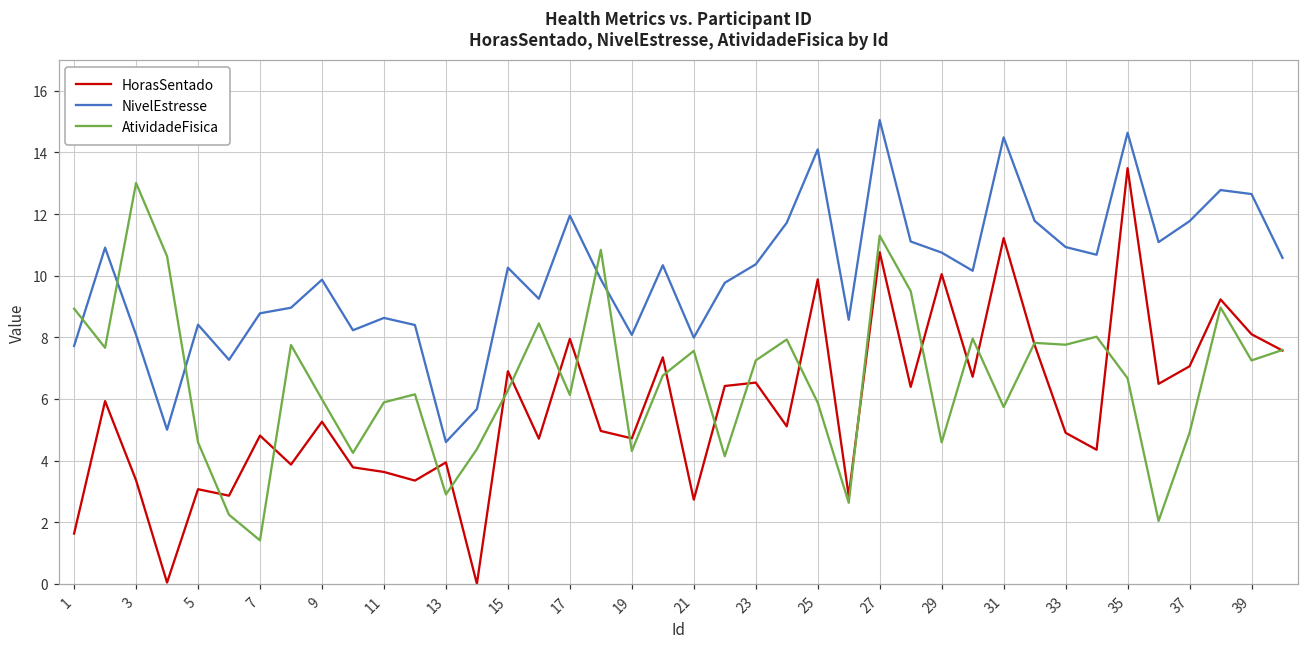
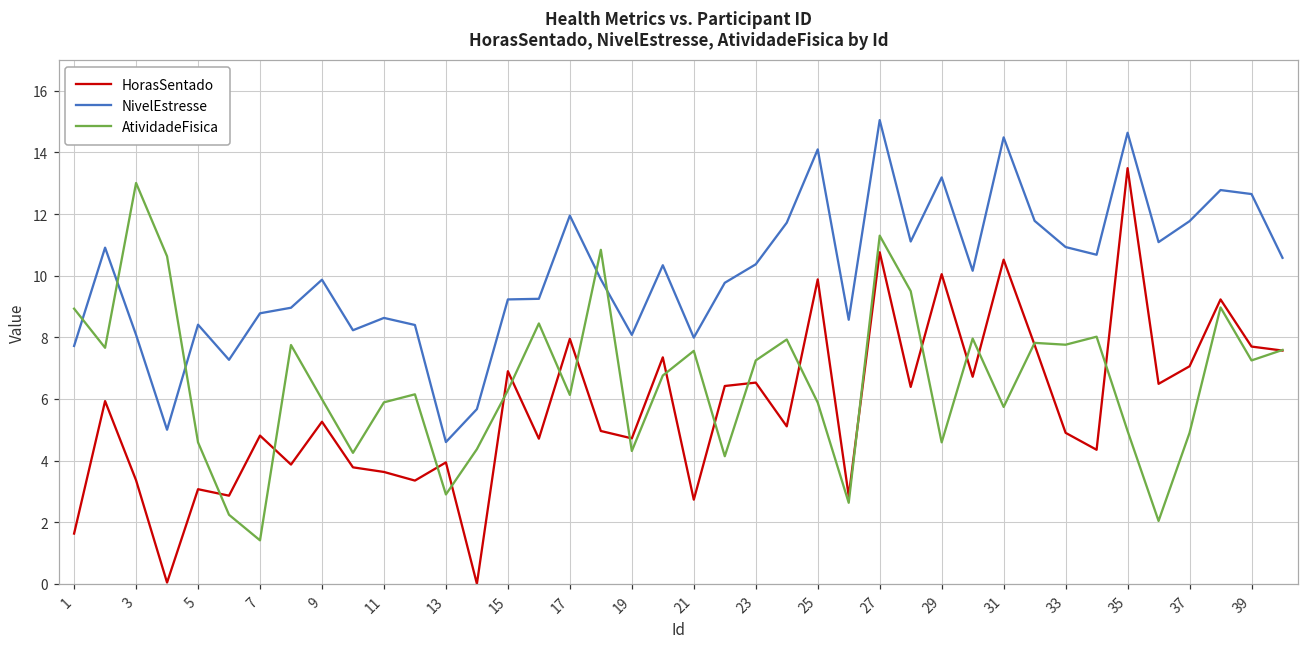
  {
    "HorasSentado": {
      "1": 1.6,
      "3": 3.4,
      "5": 3.1,
      "7": 4.8,
      "9": 5.3,
      "11": 3.6,
      "13": 3.9,
      "15": 6.9,
      "17": 8.0,
      "19": 4.7,
      "21": 2.7,
      "23": 6.5,
      "25": 9.9,
      "27": 10.8,
      "29": 10.1,
-     "31": 11.2,
+     "31": 10.5,
      "33": 4.9,
      "35": 13.5,
      "37": 7.1,
-     "39": 8.1
+     "39": 7.7
    },
    "NivelEstresse": {
      "1": 7.7,
      "3": 8.1,
      "5": 8.4,
      "7": 8.8,
      "9": 9.9,
      "11": 8.6,
      "13": 4.6,
-     "15": 10.3,
+     "15": 9.2,
      "17": 12.0,
      "19": 8.1,
      "21": 8.0,
      "23": 10.4,
      "25": 14.1,
      "27": 15.1,
-     "29": 10.8,
+     "29": 13.2,
      "31": 14.5,
      "33": 10.9,
      "35": 14.6,
      "37": 11.8,
      "39": 12.7
    },
    "AtividadeFisica": {
      "1": 8.9,
      "3": 13.0,
      "5": 4.6,
      "7": 1.4,
      "9": 6.0,
      "11": 5.9,
      "13": 2.9,
      "15": 6.3,
      "17": 6.1,
      "19": 4.3,
      "21": 7.6,
      "23": 7.3,
      "25": 5.9,
      "27": 11.3,
      "29": 4.6,
      "31": 5.7,
      "33": 7.8,
-     "35": 6.7,
+     "35": 5.0,
      "37": 4.9,
      "39": 7.3
    }
  }
